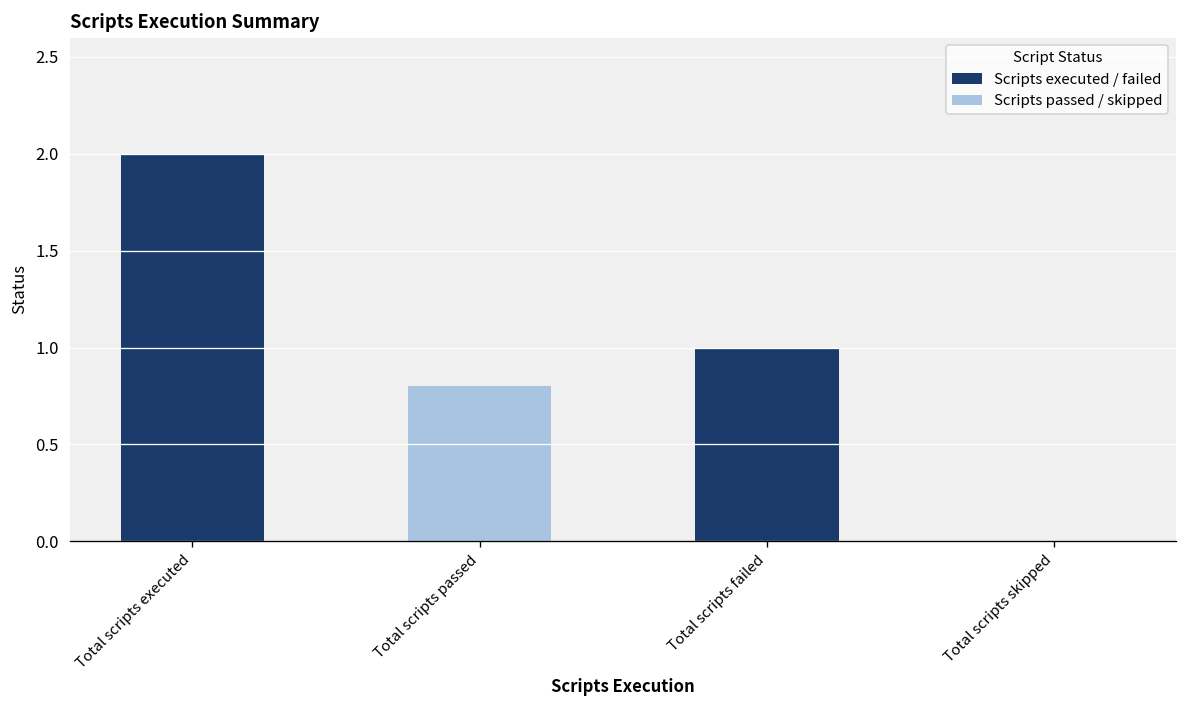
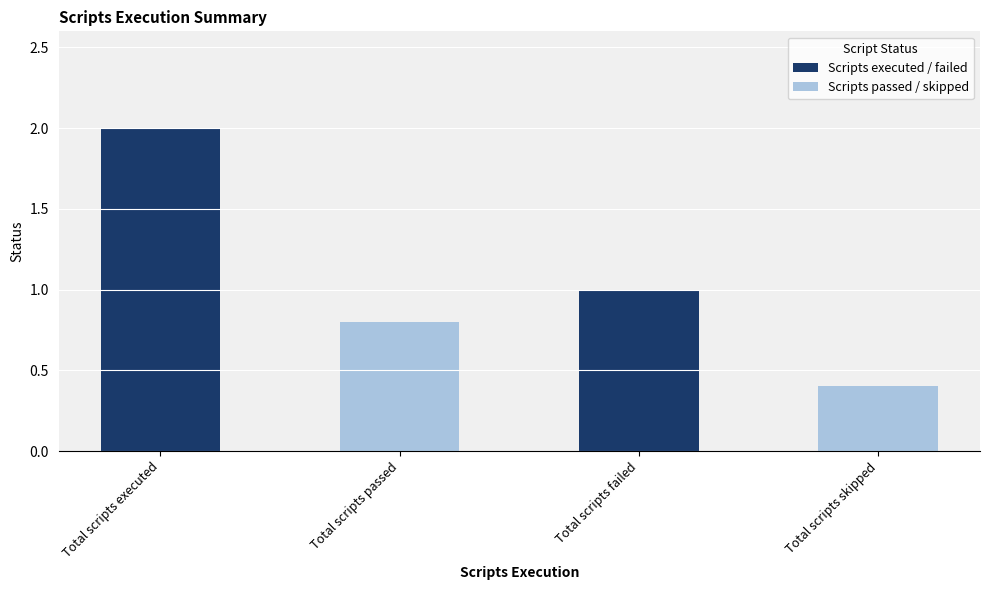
  {
    "Total scripts executed": 2.0,
    "Total scripts passed": 0.8,
    "Total scripts failed": 1.0,
-   "Total scripts skipped": 0.0
+   "Total scripts skipped": 0.4
  }
